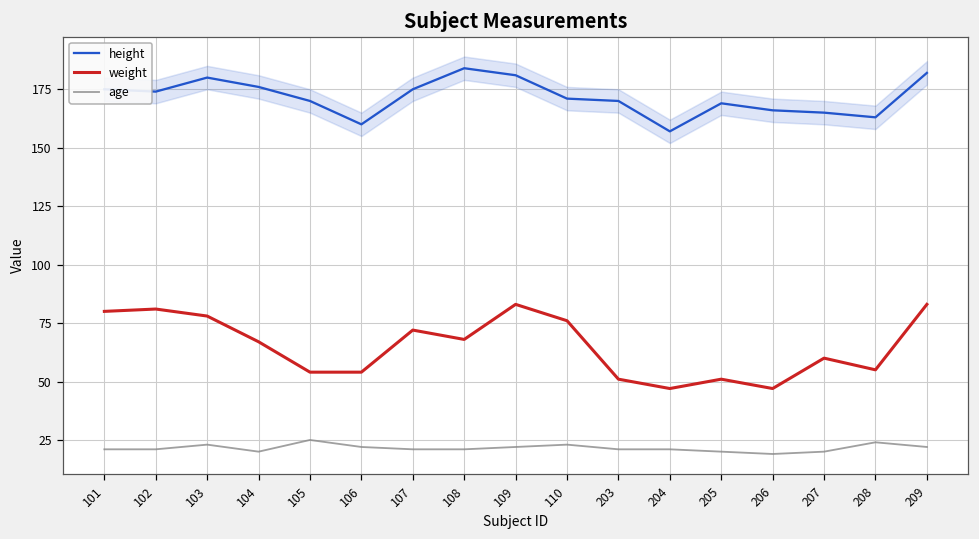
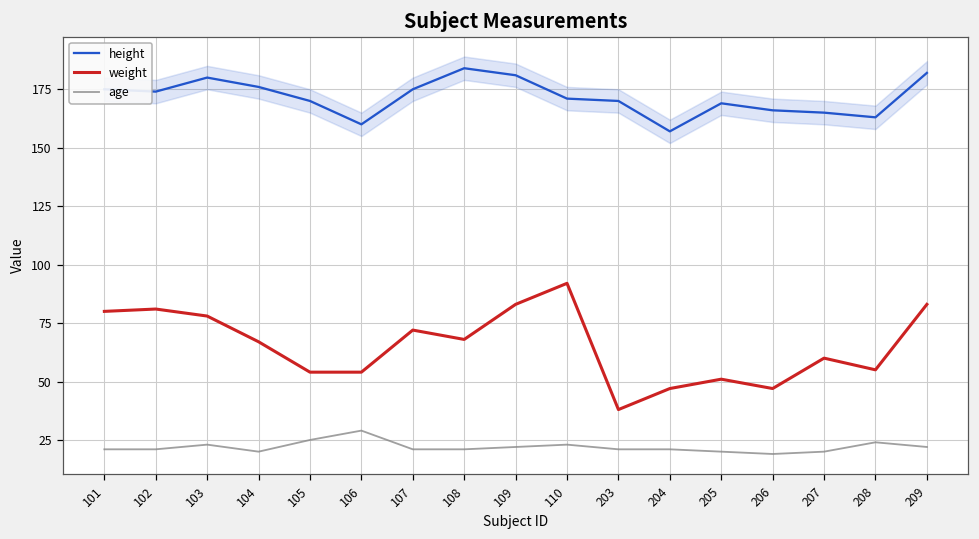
  {
    "weight": {
      "101": 80,
      "102": 81,
      "103": 78,
      "104": 67,
      "105": 54,
      "106": 54,
      "107": 72,
      "108": 68,
      "109": 83,
-     "110": 76,
-     "203": 51,
+     "110": 92,
+     "203": 38,
      "204": 47,
      "205": 51,
      "206": 47,
      "207": 60,
      "208": 55,
      "209": 83
    },
    "age": {
      "101": 21,
      "102": 21,
      "103": 23,
      "104": 20,
      "105": 25,
-     "106": 22,
+     "106": 29,
      "107": 21,
      "108": 21,
      "109": 22,
      "110": 23,
      "203": 21,
      "204": 21,
      "205": 20,
      "206": 19,
      "207": 20,
      "208": 24,
      "209": 22
    }
  }
